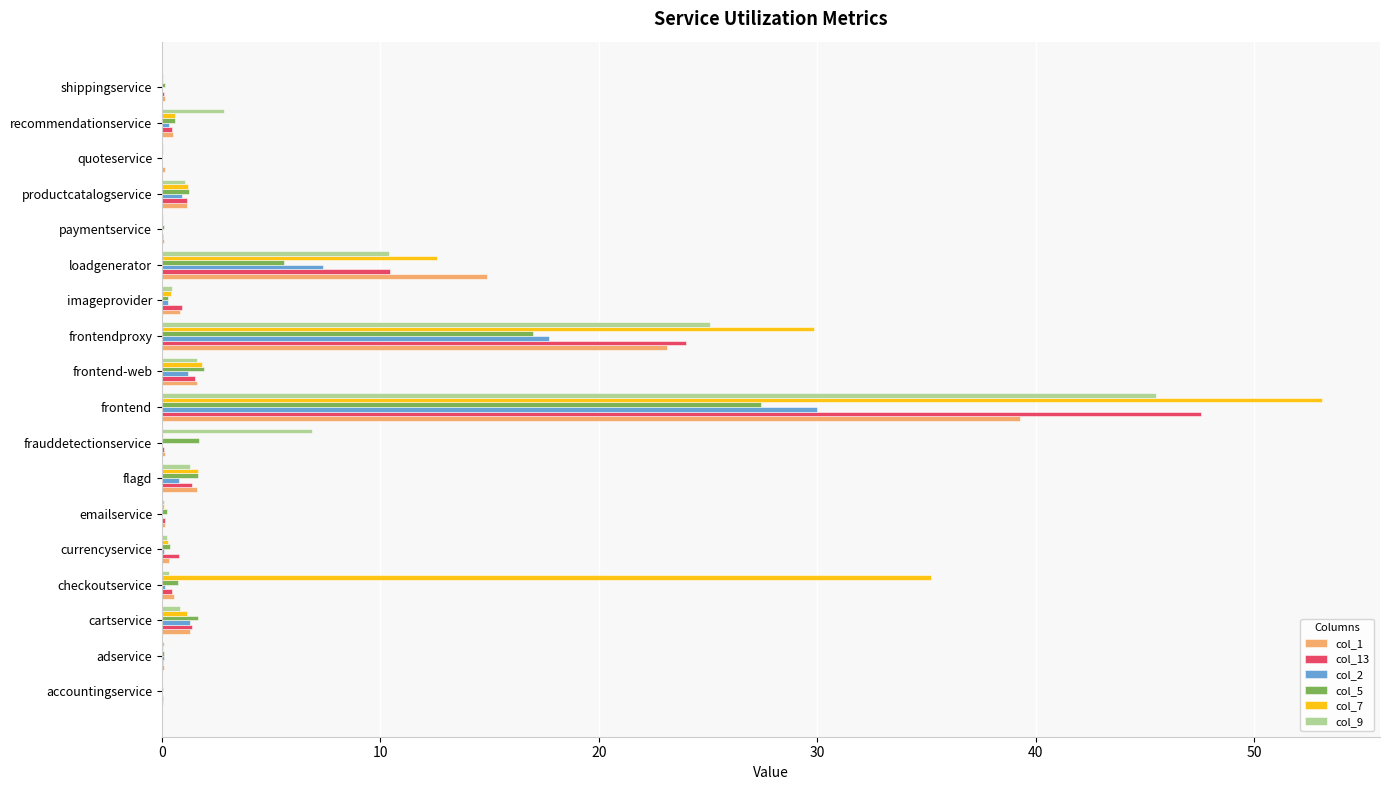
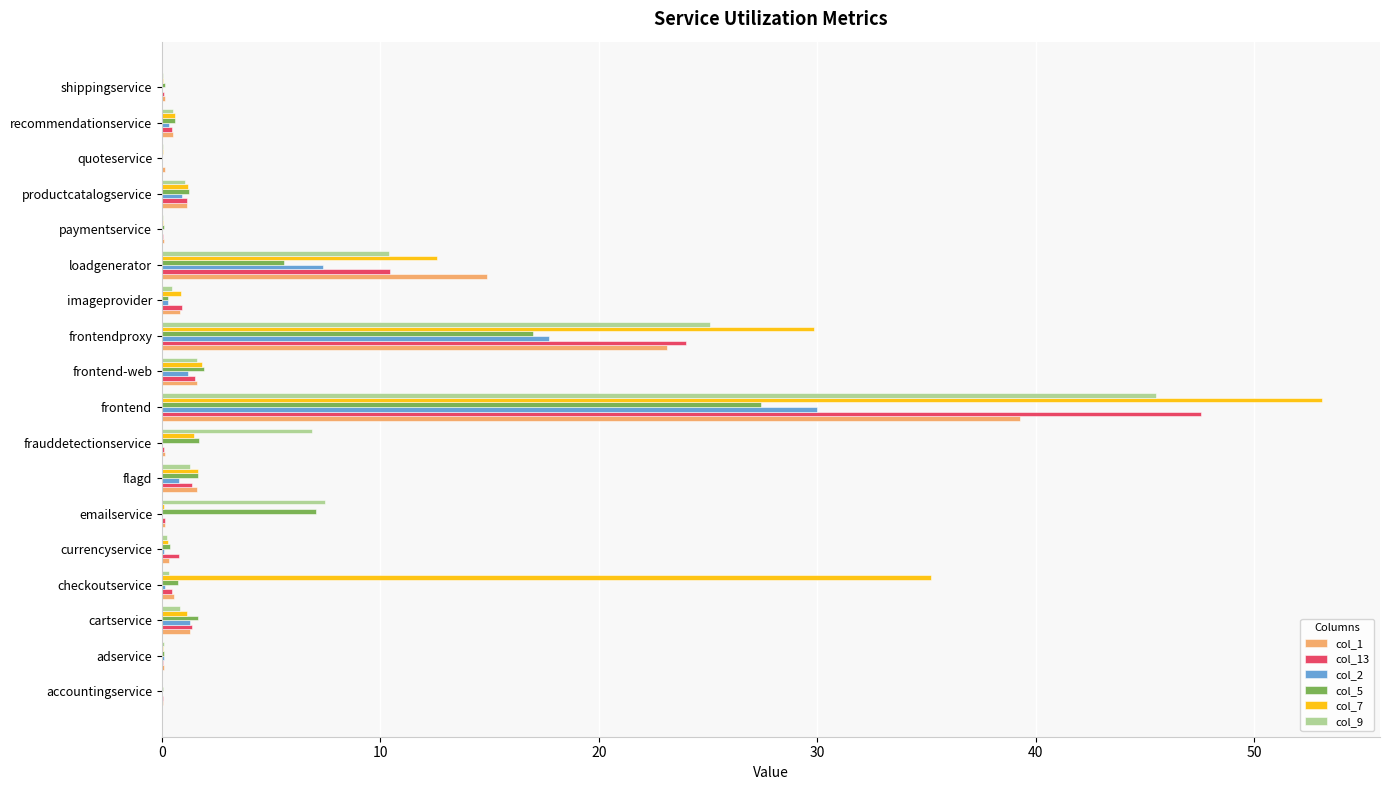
  {
    "col_1": {
      "shippingservice": 0.1,
      "recommendationservice": 0.5,
      "quoteservice": 0.1,
      "productcatalogservice": 1.2,
      "loadgenerator": 14.9,
      "imageprovider": 0.8,
      "frontendproxy": 23.1,
      "frontend-web": 1.6,
      "frontend": 39.3,
      "frauddetectionservice": 0.1,
      "flagd": 1.6,
      "emailservice": 0.2,
      "currencyservice": 0.3,
      "checkoutservice": 0.6,
      "cartservice": 1.3
    },
    "col_13": {
      "recommendationservice": 0.5,
      "productcatalogservice": 1.1,
      "loadgenerator": 10.4,
      "imageprovider": 0.9,
      "frontendproxy": 24.0,
      "frontend-web": 1.5,
      "frontend": 47.6,
      "flagd": 1.4,
      "emailservice": 0.1,
      "currencyservice": 0.8,
      "checkoutservice": 0.5,
      "cartservice": 1.4
    },
    "col_2": {
      "recommendationservice": 0.4,
      "quoteservice": 0.0,
      "productcatalogservice": 0.9,
      "loadgenerator": 7.4,
      "imageprovider": 0.3,
      "frontendproxy": 17.7,
      "frontend-web": 1.2,
      "frontend": 30.0,
      "flagd": 0.8,
      "checkoutservice": 0.1,
      "cartservice": 1.3
    },
    "col_5": {
      "shippingservice": 0.2,
      "recommendationservice": 0.6,
      "productcatalogservice": 1.2,
      "paymentservice": 0.1,
      "loadgenerator": 5.6,
      "imageprovider": 0.3,
      "frontendproxy": 17.0,
      "frontend-web": 1.9,
      "frontend": 27.4,
      "frauddetectionservice": 1.7,
      "flagd": 1.7,
-     "emailservice": 0.2,
+     "emailservice": 7.0,
      "currencyservice": 0.4,
      "checkoutservice": 0.8,
      "cartservice": 1.7
    },
    "col_7": {
      "recommendationservice": 0.6,
      "productcatalogservice": 1.2,
      "loadgenerator": 12.6,
-     "imageprovider": 0.4,
+     "imageprovider": 0.9,
      "frontendproxy": 29.8,
      "frontend-web": 1.9,
      "frontend": 53.1,
-     "frauddetectionservice": 0.1,
+     "frauddetectionservice": 1.5,
      "flagd": 1.6,
      "currencyservice": 0.3,
      "checkoutservice": 35.2,
      "cartservice": 1.2
    },
    "col_9": {
-     "recommendationservice": 2.8,
+     "recommendationservice": 0.5,
      "productcatalogservice": 1.1,
      "loadgenerator": 10.4,
      "imageprovider": 0.5,
      "frontendproxy": 25.1,
      "frontend-web": 1.6,
      "frontend": 45.5,
      "frauddetectionservice": 6.9,
      "flagd": 1.3,
-     "emailservice": 0.1,
+     "emailservice": 7.5,
      "currencyservice": 0.3,
      "checkoutservice": 0.3,
      "cartservice": 0.8
    }
  }
